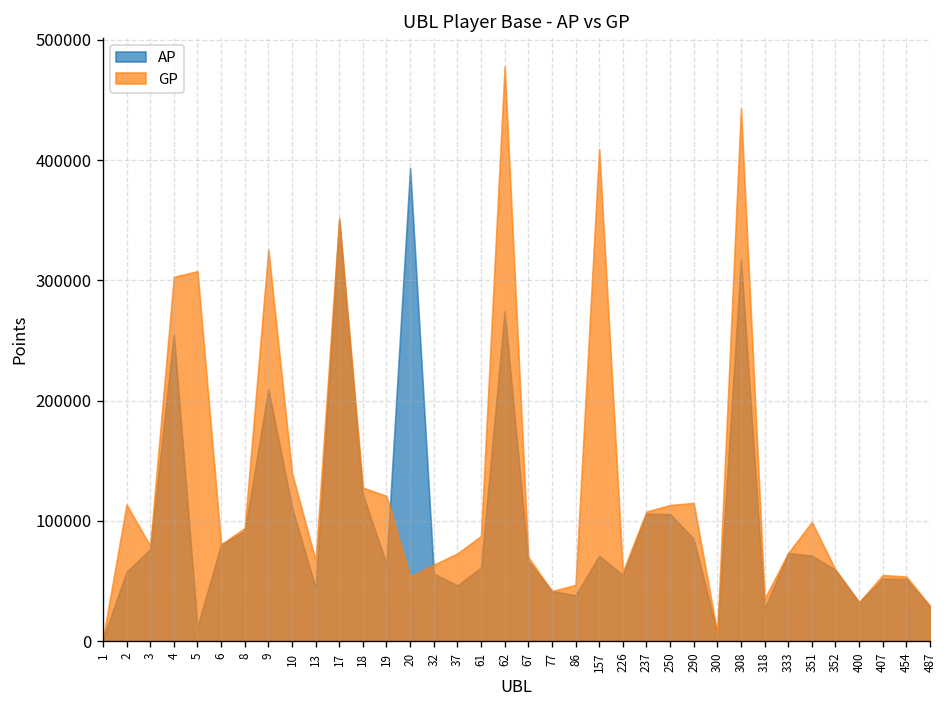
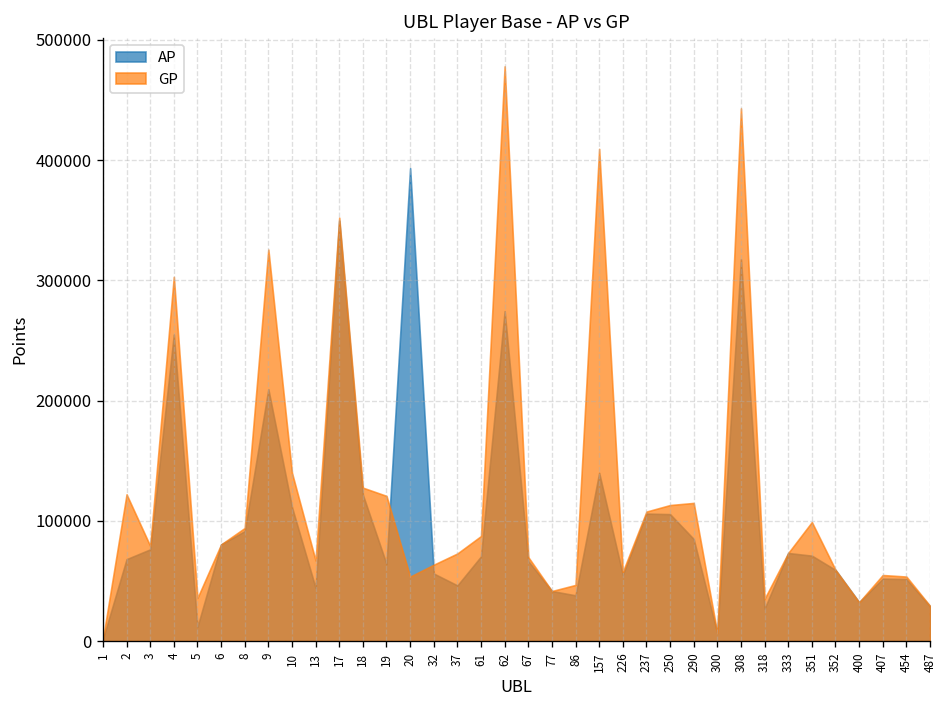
  {
    "AP": {
-     "2": 58000,
+     "2": 68000,
      "3": 76000,
      "4": 255000,
      "5": 12000,
      "8": 91000,
      "9": 210000,
      "10": 111000,
      "13": 44000,
      "18": 122000,
      "19": 64000,
      "20": 393000,
      "32": 56000,
      "37": 46000,
-     "61": 61000,
+     "61": 70000,
      "62": 274000,
      "67": 67000,
      "86": 38000,
-     "157": 71000,
+     "157": 140000,
      "226": 55000,
      "250": 106000,
      "290": 85000,
      "308": 318000,
      "318": 27000,
      "351": 71000,
      "407": 52000
    },
    "GP": {
-     "2": 114000,
+     "2": 122000,
      "3": 79000,
      "4": 303000,
-     "5": 308000,
+     "5": 36000,
      "8": 94000,
      "9": 326000,
      "10": 140000,
      "13": 67000,
      "18": 128000,
      "19": 121000,
      "20": 54000,
      "32": 64000,
      "37": 73000,
      "61": 87000,
      "62": 478000,
      "67": 70000,
      "86": 47000,
      "157": 409000,
      "226": 58000,
      "250": 113000,
      "290": 115000,
      "308": 443000,
      "318": 35000,
      "351": 99000,
      "407": 55000
    }
  }
